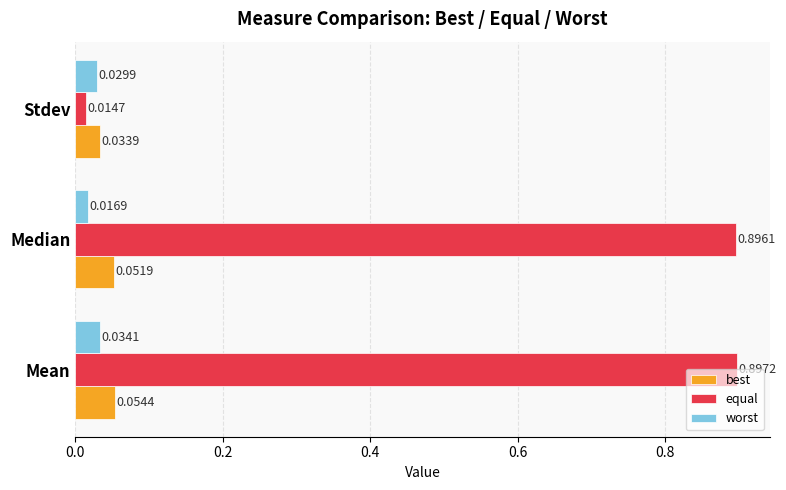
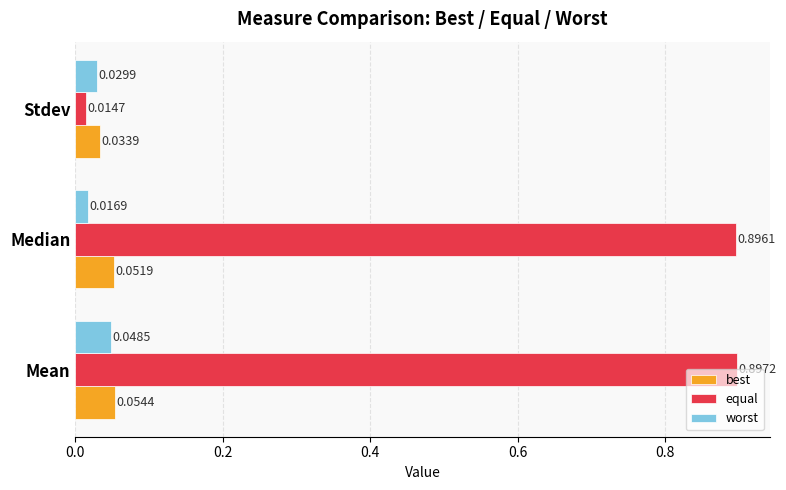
  {
    "best": {
      "Stdev": 0.0339,
      "Median": 0.0519,
      "Mean": 0.0544
    },
    "equal": {
      "Stdev": 0.0147,
      "Median": 0.8961
    },
    "worst": {
      "Stdev": 0.0299,
      "Median": 0.0169,
-     "Mean": 0.0341
+     "Mean": 0.0485
    }
  }
